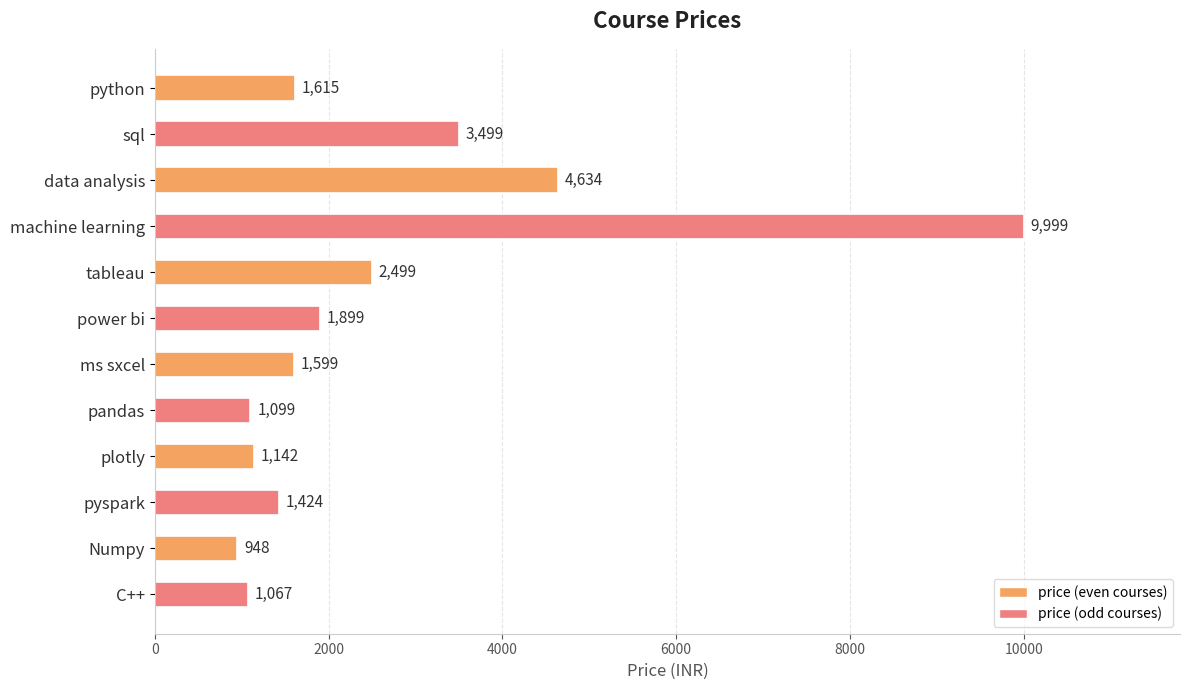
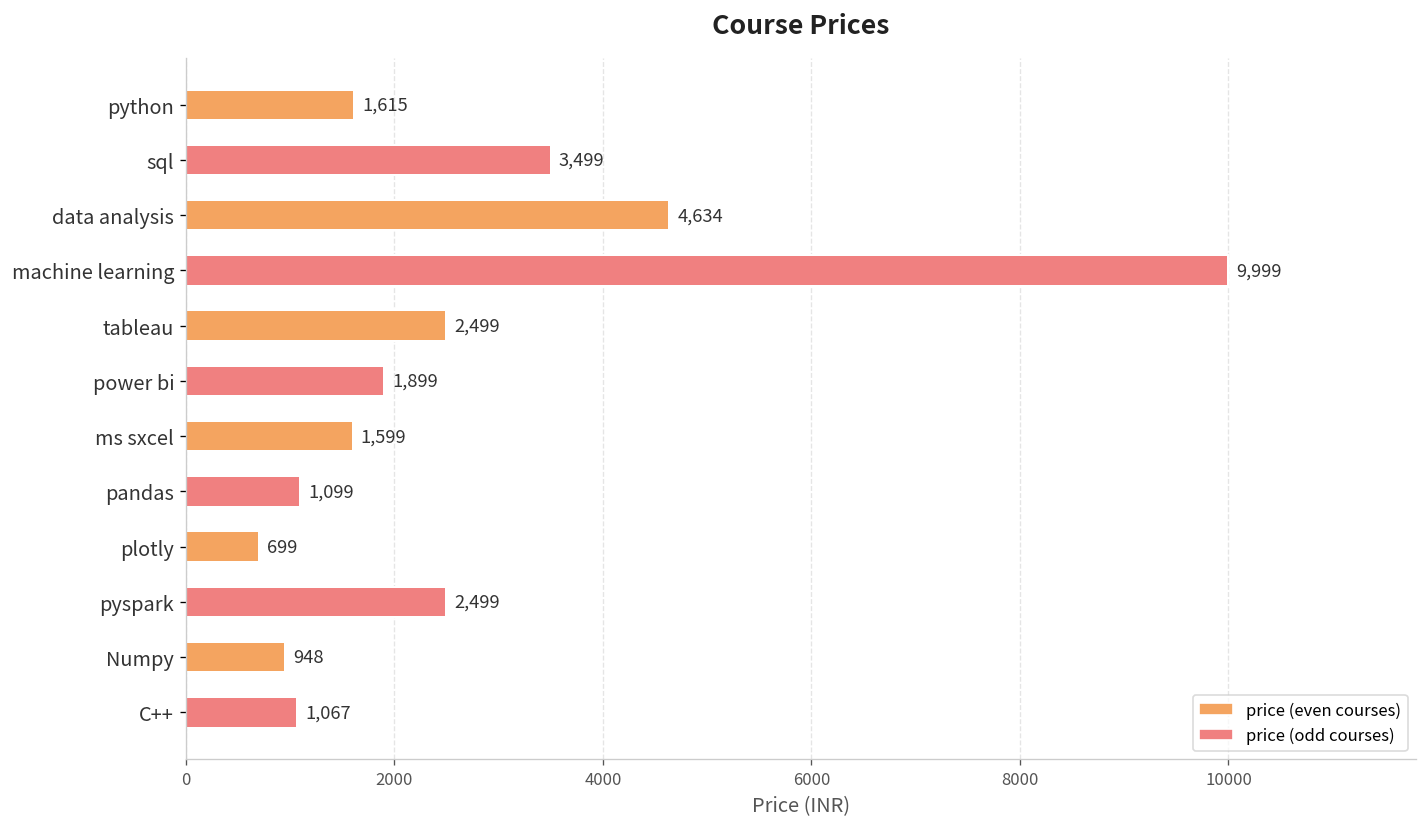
  {
    "python": "1,615",
    "sql": "3,499",
    "data analysis": "4,634",
    "machine learning": "9,999",
    "tableau": "2,499",
    "power bi": "1,899",
    "ms sxcel": "1,599",
    "pandas": "1,099",
-   "plotly": "1,142",
-   "pyspark": "1,424",
+   "plotly": "699",
+   "pyspark": "2,499",
    "Numpy": "948",
    "C++": "1,067"
  }
